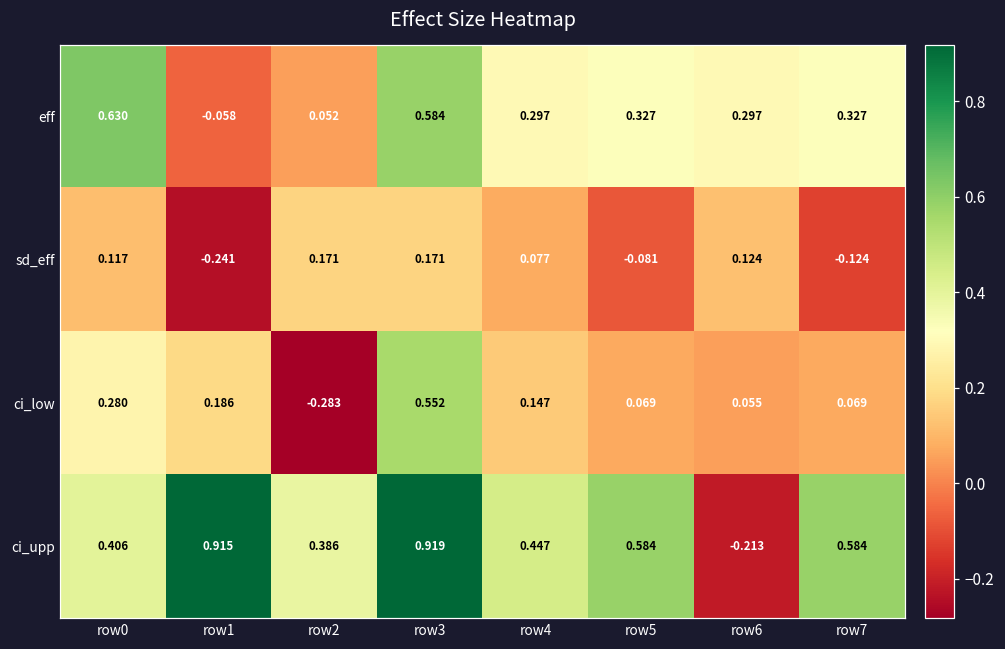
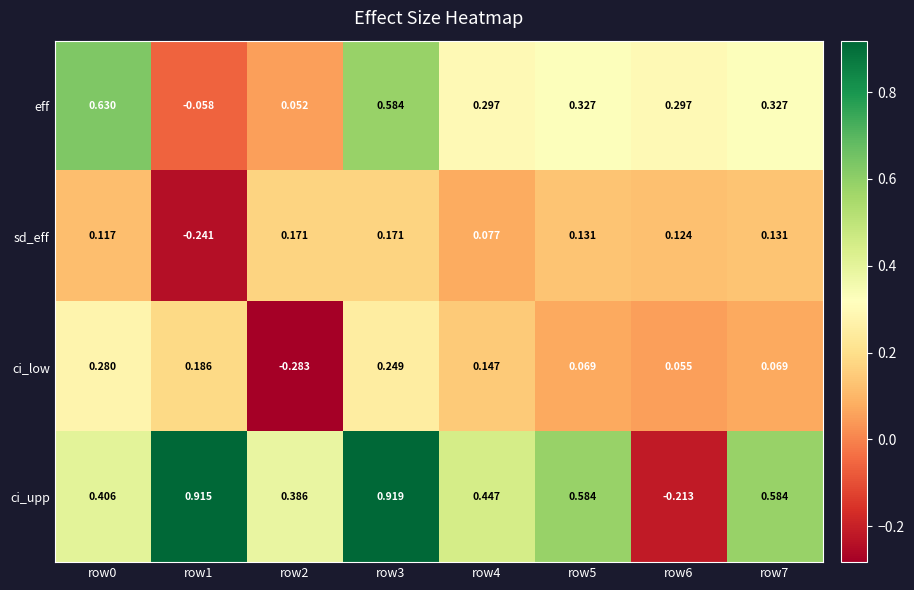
  {
    "eff": {
      "row0": 0.630,
      "row1": -0.058,
      "row2": 0.052,
      "row3": 0.584,
      "row4": 0.297,
      "row5": 0.327,
      "row6": 0.297,
      "row7": 0.327
    },
    "sd_eff": {
      "row0": 0.117,
      "row1": -0.241,
      "row2": 0.171,
      "row3": 0.171,
      "row4": 0.077,
-     "row5": -0.081,
+     "row5": 0.131,
      "row6": 0.124,
-     "row7": -0.124
+     "row7": 0.131
    },
    "ci_low": {
      "row0": 0.280,
      "row1": 0.186,
      "row2": -0.283,
-     "row3": 0.552,
+     "row3": 0.249,
      "row4": 0.147,
      "row5": 0.069,
      "row6": 0.055,
      "row7": 0.069
    },
    "ci_upp": {
      "row0": 0.406,
      "row1": 0.915,
      "row2": 0.386,
      "row3": 0.919,
      "row4": 0.447,
      "row5": 0.584,
      "row6": -0.213,
      "row7": 0.584
    }
  }
